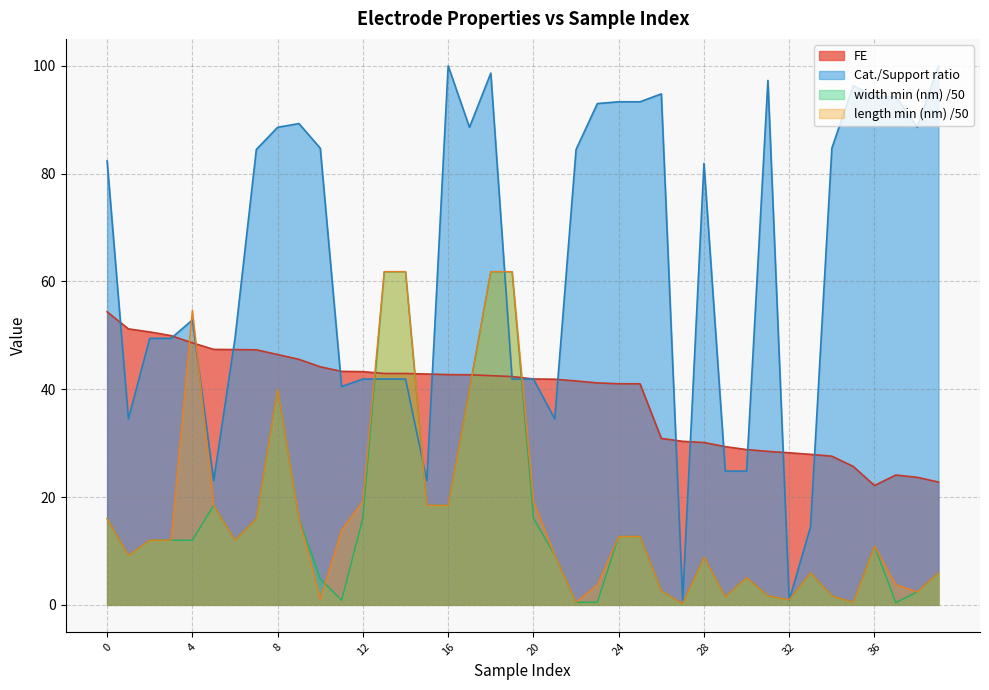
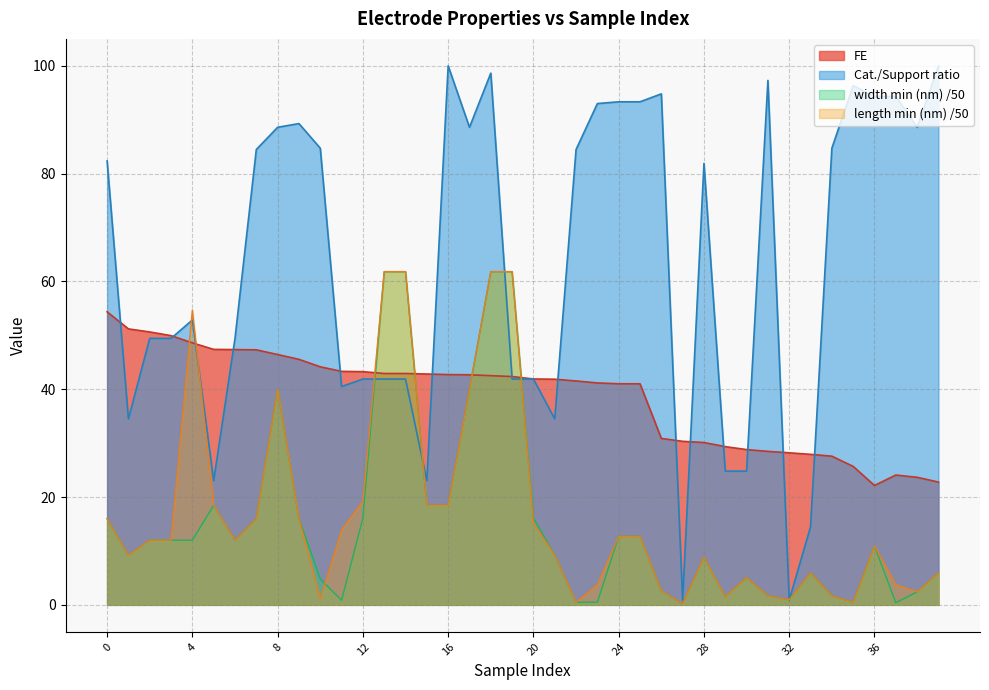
  {
    "FE": {
      "0": 54,
      "4": 49,
      "8": 46,
      "12": 43,
      "16": 43,
      "24": 41,
      "28": 30,
      "32": 28,
      "36": 22
    },
    "Cat./Support ratio": {
      "0": 82,
      "4": 53,
      "8": 89,
      "12": 42,
      "16": 100,
      "24": 93,
      "28": 82
    },
    "width min (nm) /50": {
      "4": 12,
      "12": 16,
      "20": 16
    },
    "length min (nm) /50": {
      "4": 55,
      "12": 19,
-     "20": 19
+     "20": 15
    }
  }
